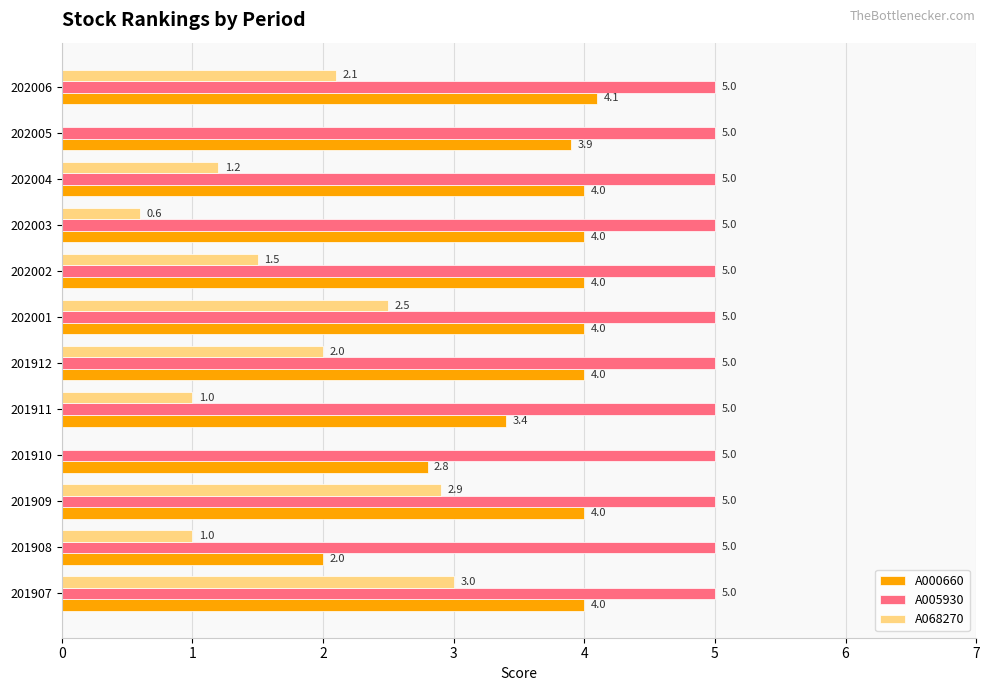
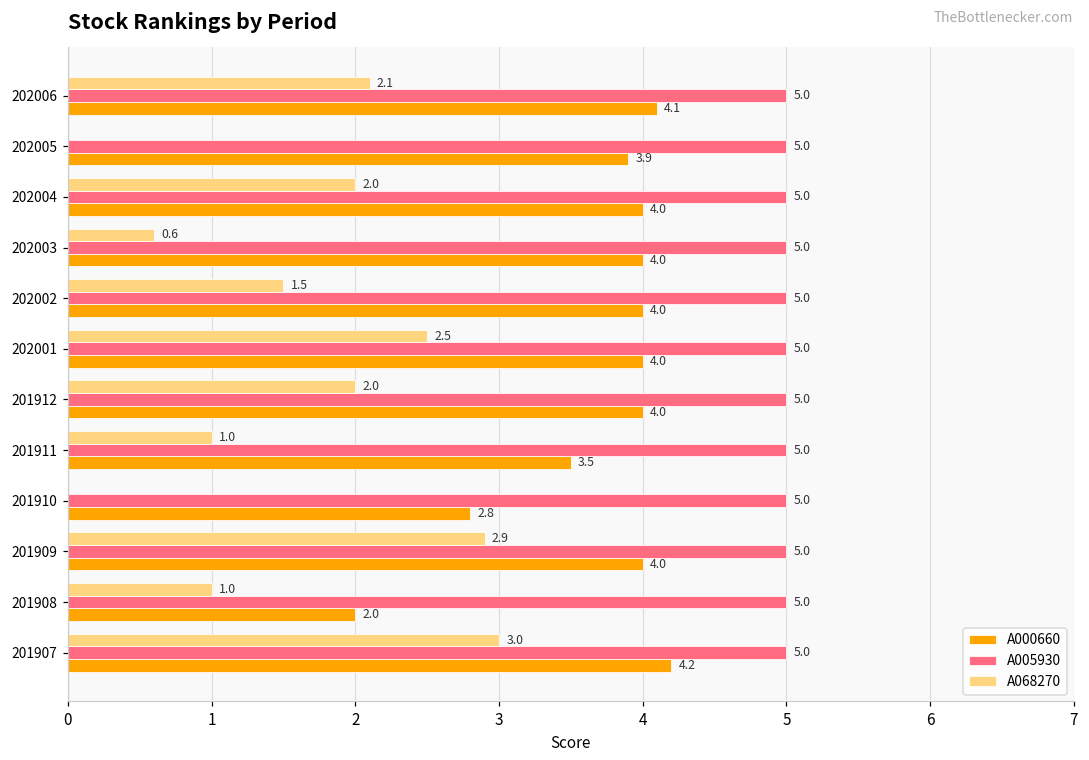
  {
    "A000660": {
      "202006": 4.1,
      "202005": 3.9,
      "202004": 4.0,
      "202003": 4.0,
      "202002": 4.0,
      "202001": 4.0,
      "201912": 4.0,
-     "201911": 3.4,
+     "201911": 3.5,
      "201910": 2.8,
      "201909": 4.0,
      "201908": 2.0,
-     "201907": 4.0
+     "201907": 4.2
    },
    "A005930": {
      "202006": 5.0,
      "202005": 5.0,
      "202004": 5.0,
      "202003": 5.0,
      "202002": 5.0,
      "202001": 5.0,
      "201912": 5.0,
      "201911": 5.0,
      "201910": 5.0,
      "201909": 5.0,
      "201908": 5.0,
      "201907": 5.0
    },
    "A068270": {
      "202006": 2.1,
-     "202004": 1.2,
+     "202004": 2.0,
      "202003": 0.6,
      "202002": 1.5,
      "202001": 2.5,
      "201912": 2.0,
      "201911": 1.0,
      "201909": 2.9,
      "201908": 1.0,
      "201907": 3.0
    }
  }
